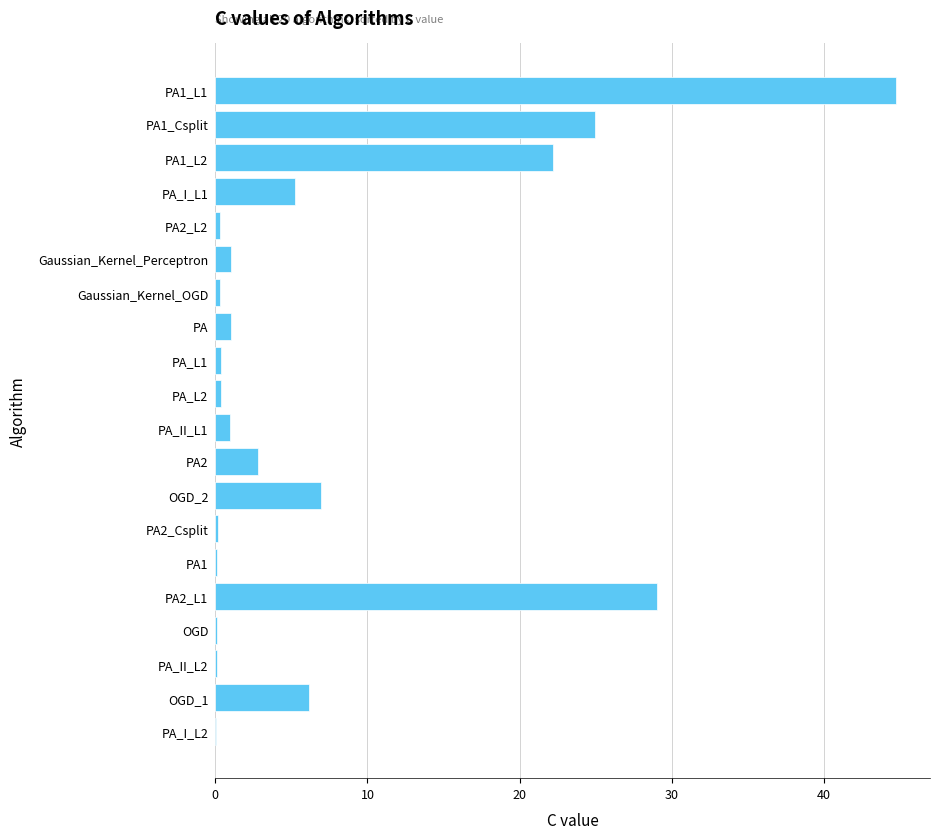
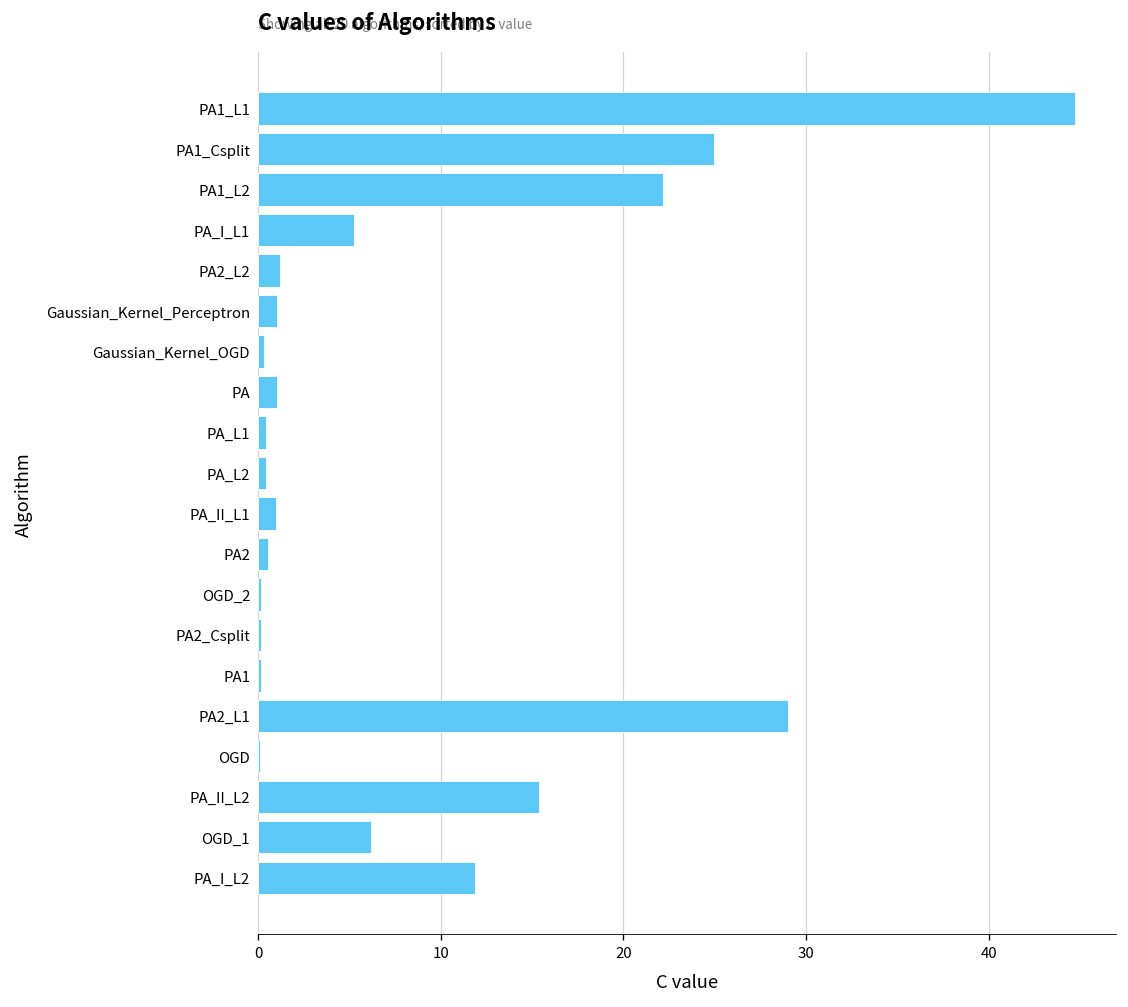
  {
    "PA1_L1": 44.7,
    "PA1_Csplit": 25.0,
    "PA1_L2": 22.2,
    "PA_I_L1": 5.2,
-   "PA2_L2": 0.3,
+   "PA2_L2": 1.2,
    "Gaussian_Kernel_Perceptron": 1.0,
    "Gaussian_Kernel_OGD": 0.3,
    "PA": 1.0,
    "PA_L1": 0.4,
    "PA_L2": 0.4,
    "PA_II_L1": 0.9,
-   "PA2": 2.8,
-   "OGD_2": 7.0,
+   "PA2": 0.5,
+   "OGD_2": 0.2,
    "PA2_L1": 29.0,
-   "PA_II_L2": 0.1,
+   "PA_II_L2": 15.4,
    "OGD_1": 6.2,
-   "PA_I_L2": 0.1
+   "PA_I_L2": 11.9
  }
